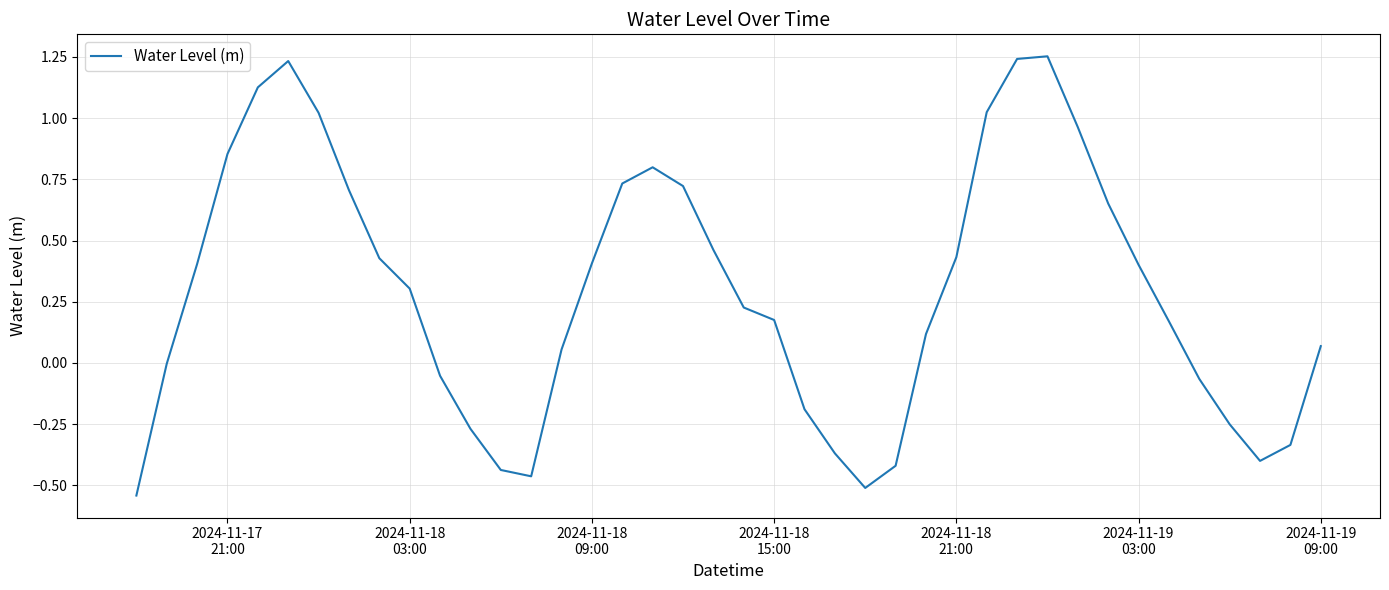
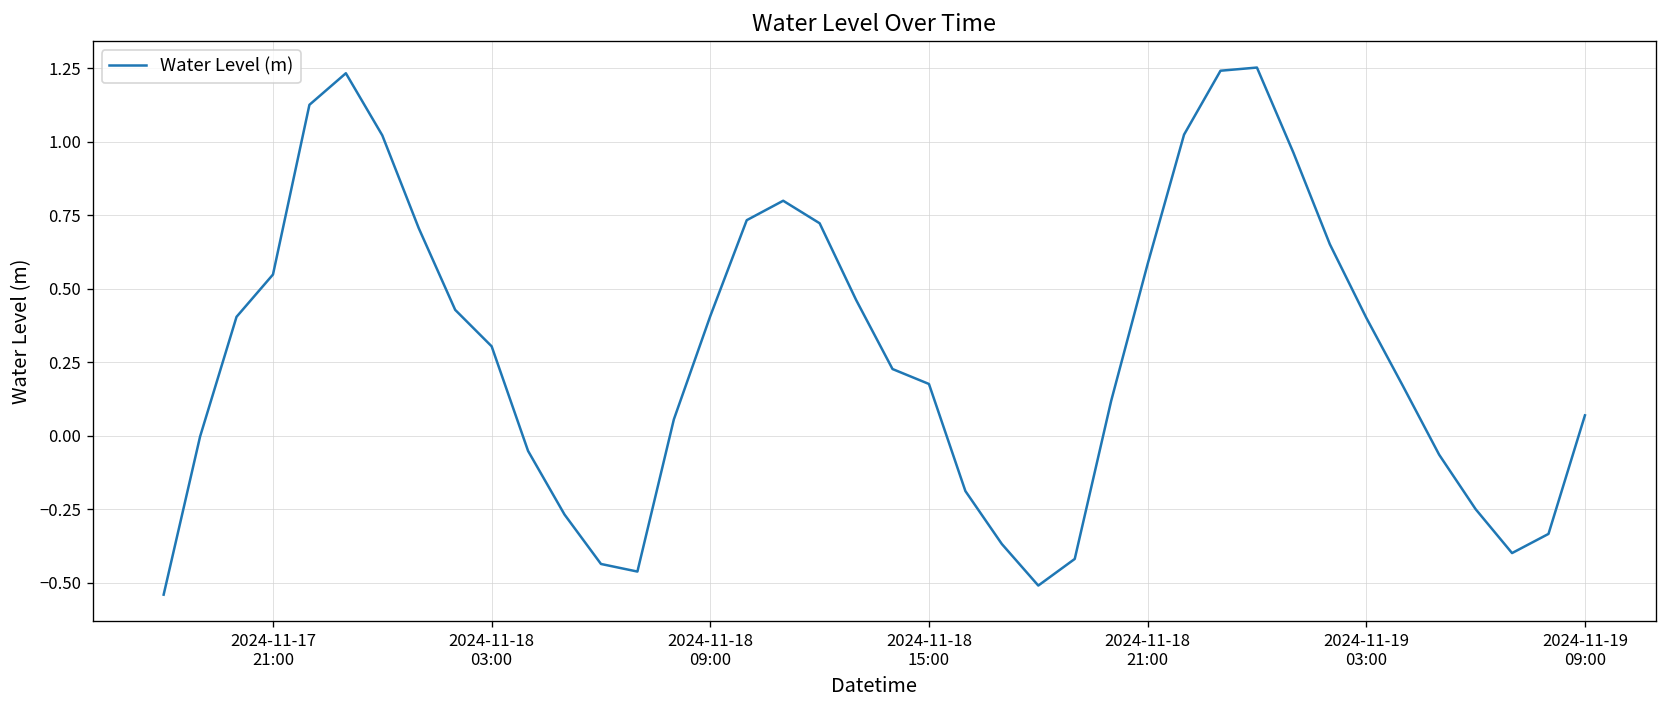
  {
-   "2024-11-17 21:00": 0.85,
+   "2024-11-17 21:00": 0.55,
    "2024-11-18 03:00": 0.30,
    "2024-11-18 09:00": 0.41,
    "2024-11-18 15:00": 0.18,
-   "2024-11-18 21:00": 0.43,
+   "2024-11-18 21:00": 0.58,
    "2024-11-19 03:00": 0.40,
    "2024-11-19 09:00": 0.07
  }
